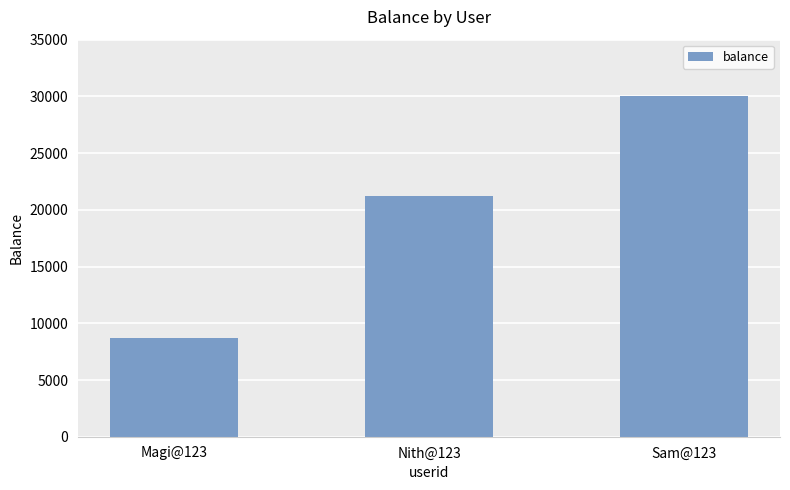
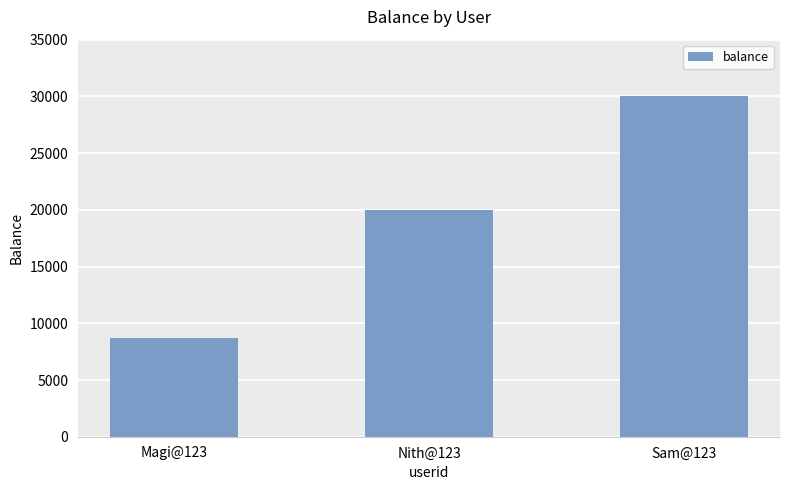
  {
    "Magi@123": 8700,
-   "Nith@123": 21200,
+   "Nith@123": 20000,
    "Sam@123": 30000
  }
